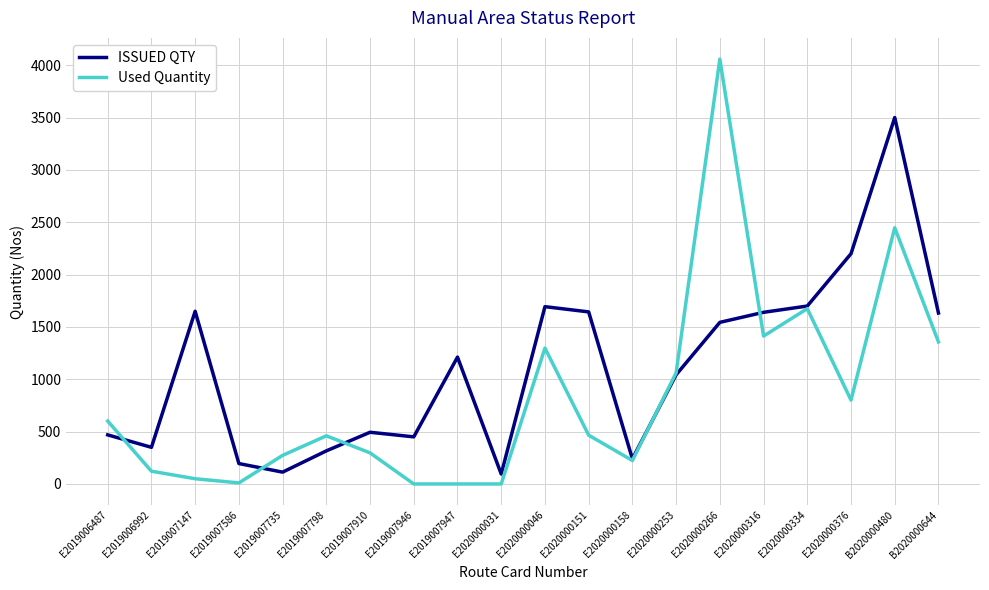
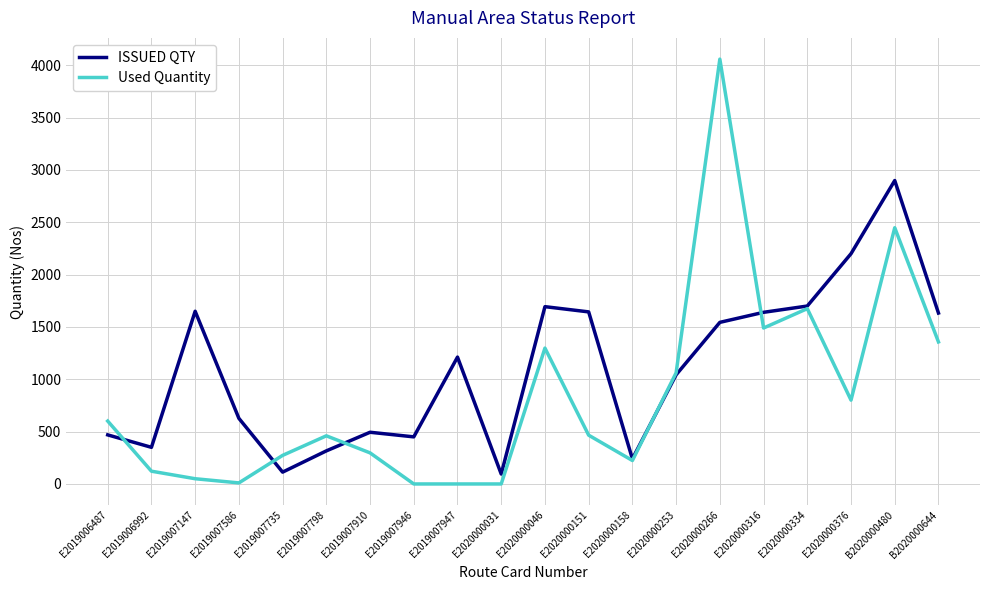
  {
    "ISSUED QTY": {
      "E2019006487": 470,
      "E2019006992": 350,
      "E2019007147": 1650,
-     "E2019007586": 200,
+     "E2019007586": 630,
      "E2019007735": 110,
      "E2019007798": 320,
      "E2019007910": 490,
      "E2019007946": 450,
      "E2019007947": 1210,
      "E2020000031": 100,
      "E2020000046": 1690,
      "E2020000151": 1640,
      "E2020000266": 1540,
      "E2020000316": 1640,
      "E2020000334": 1700,
      "E2020000376": 2200,
-     "B2020000480": 3500,
+     "B2020000480": 2900,
      "B2020000644": 1630
    },
    "Used Quantity": {
      "E2019006487": 600,
      "E2019006992": 120,
      "E2019007147": 50,
      "E2019007586": 10,
      "E2019007735": 270,
      "E2019007798": 460,
      "E2019007910": 300,
      "E2019007946": 0,
      "E2019007947": 0,
      "E2020000031": 0,
      "E2020000046": 1300,
      "E2020000151": 470,
      "E2020000266": 4060,
-     "E2020000316": 1410,
+     "E2020000316": 1490,
      "E2020000334": 1680,
      "E2020000376": 800,
      "B2020000480": 2450,
      "B2020000644": 1360
    }
  }
